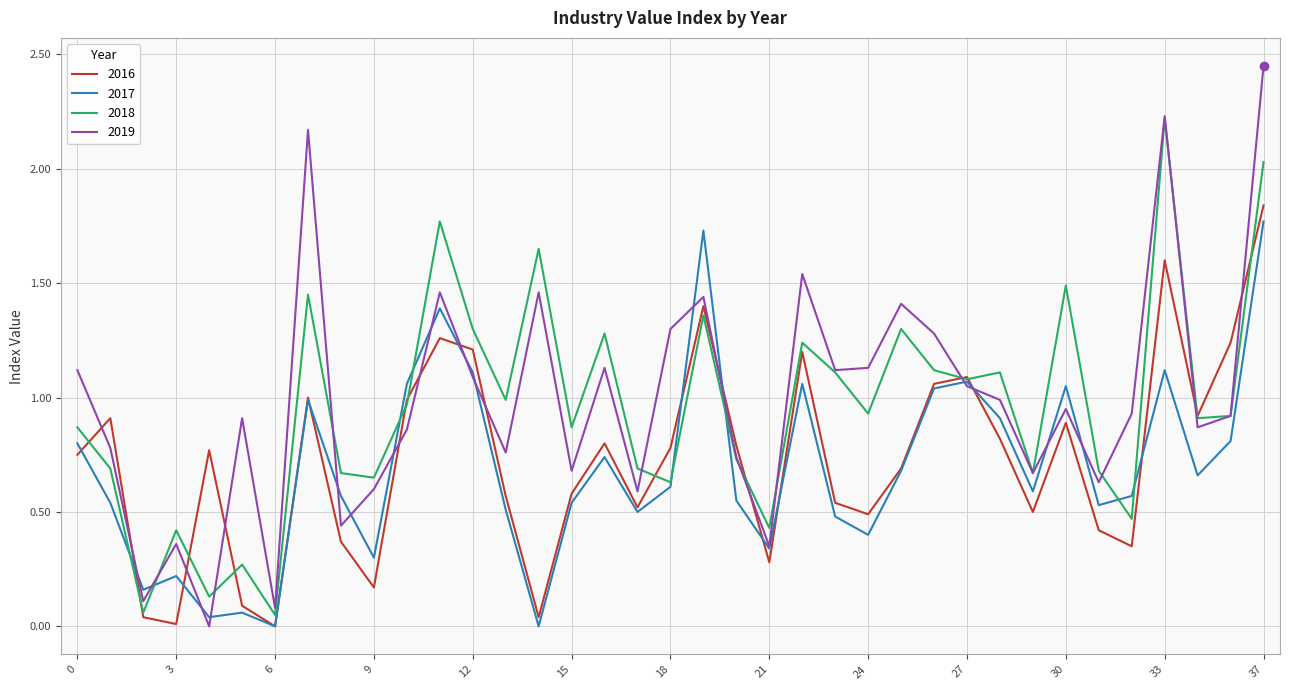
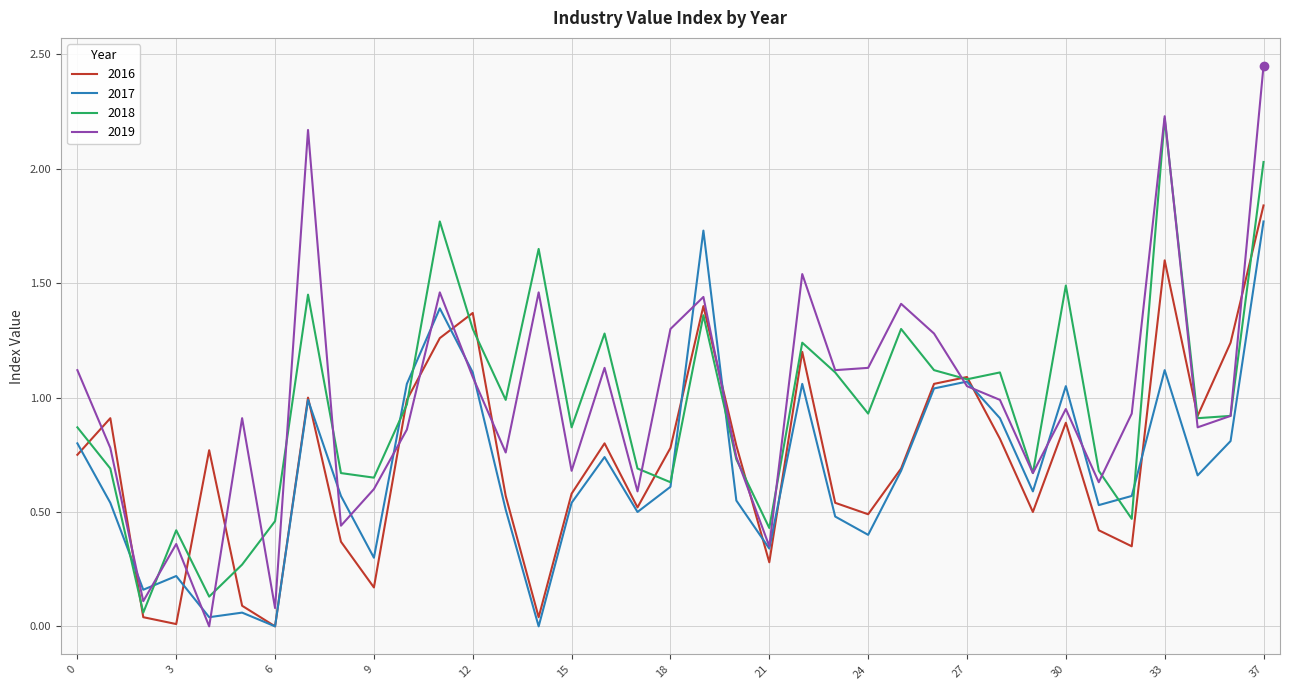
  {
    "2016": {
      "0": 0.75,
      "3": 0.01,
      "9": 0.17,
-     "12": 1.21,
+     "12": 1.37,
      "15": 0.58,
      "18": 0.78,
      "21": 0.28,
      "24": 0.49,
      "30": 0.89,
      "33": 1.60,
      "37": 1.84
    },
    "2017": {
      "0": 0.80,
      "3": 0.22,
      "9": 0.30,
      "12": 1.11,
      "15": 0.54,
      "18": 0.61,
      "24": 0.40,
      "30": 1.05,
      "33": 1.12,
      "37": 1.77
    },
    "2018": {
      "0": 0.87,
      "3": 0.42,
-     "6": 0.05,
+     "6": 0.46,
      "9": 0.65,
      "12": 1.30,
      "15": 0.87,
      "18": 0.63,
      "21": 0.43,
      "24": 0.93,
      "30": 1.49,
      "37": 2.03
    }
  }
